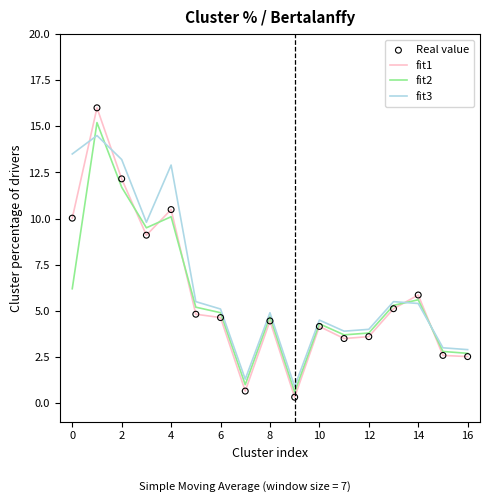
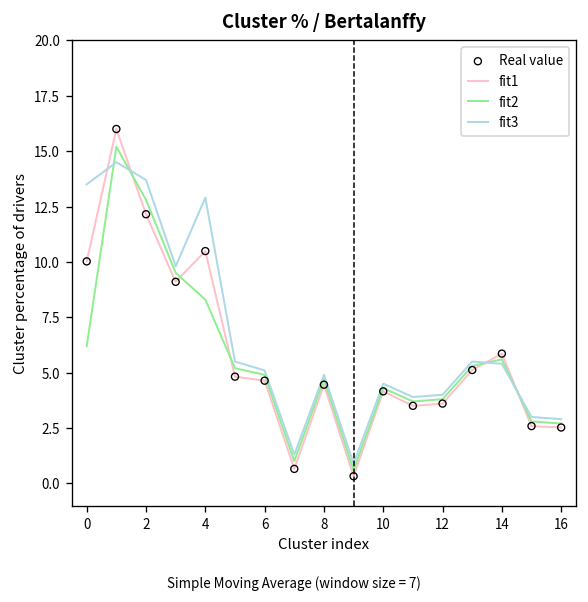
  {
    "fit2": {
      "0": 6.2,
-     "2": 11.7,
-     "4": 10.1,
+     "2": 12.8,
+     "4": 8.3,
      "6": 4.9,
      "8": 4.7,
      "10": 4.3,
      "12": 3.8,
      "14": 5.6,
      "16": 2.7
    },
    "fit3": {
      "0": 13.5,
-     "2": 13.2,
+     "2": 13.7,
      "4": 12.9,
      "6": 5.1,
      "8": 4.9,
      "10": 4.5,
      "12": 4.0,
      "14": 5.4,
      "16": 2.9
    }
  }
